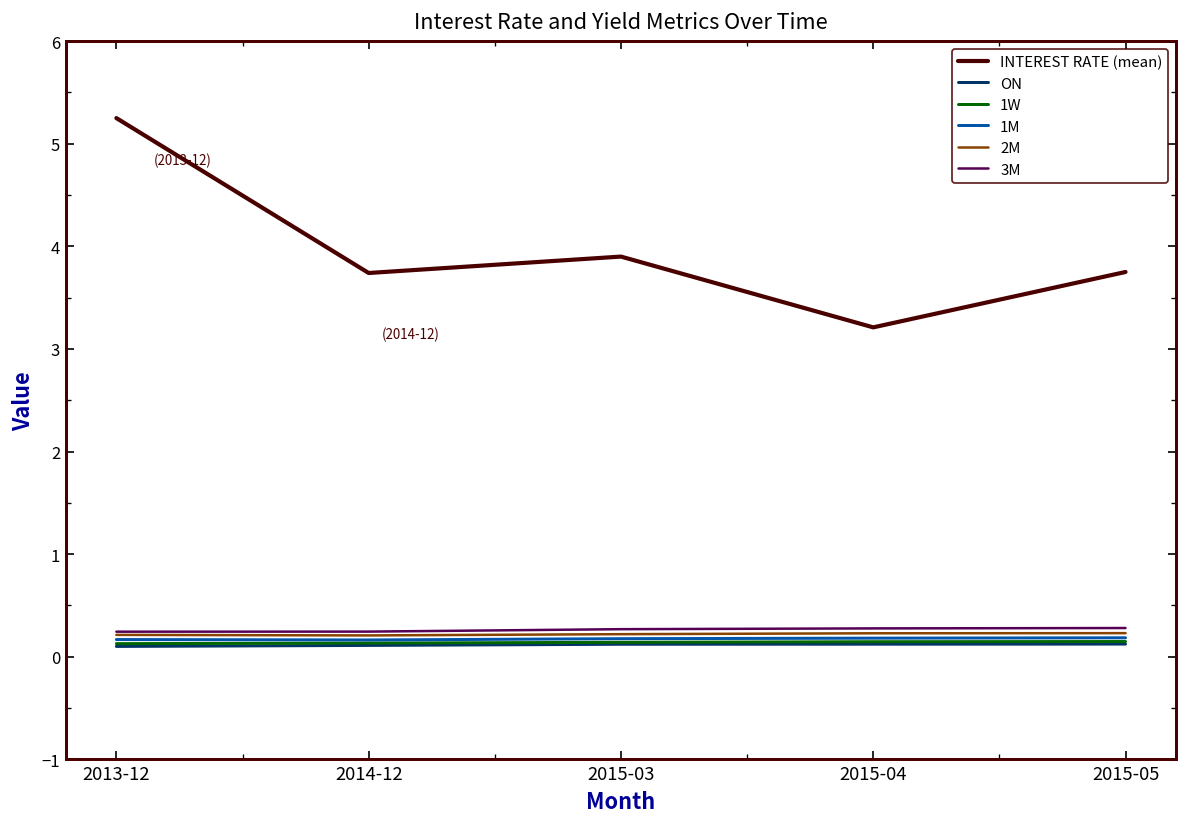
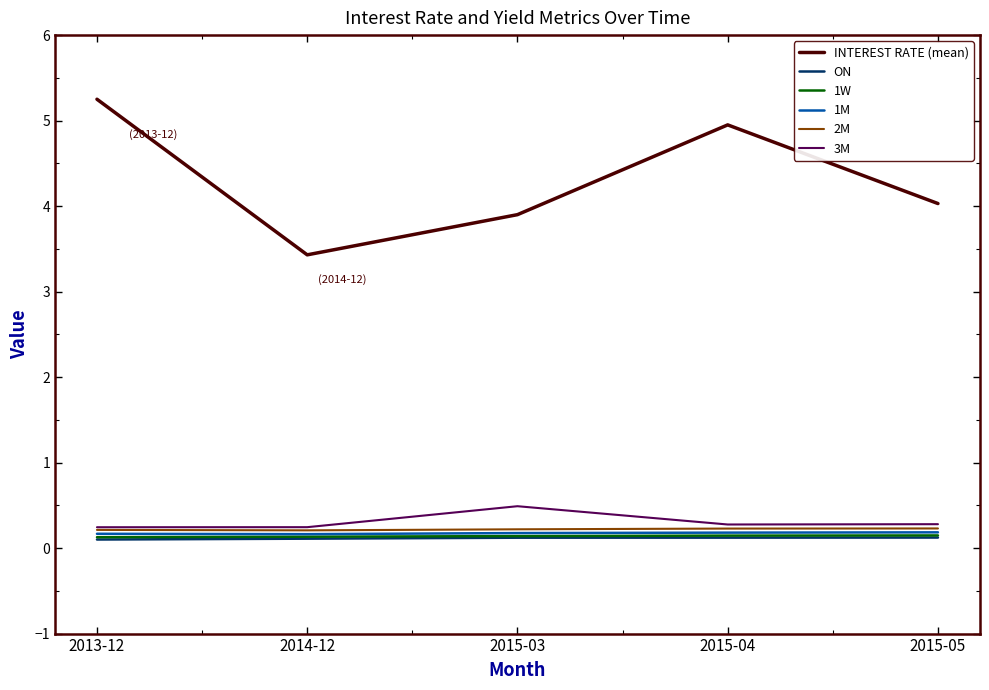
  {
    "INTEREST RATE (mean)": {
      "2013-12": 5.3,
-     "2014-12": 3.7,
+     "2014-12": 3.4,
      "2015-03": 3.9,
-     "2015-04": 3.2,
-     "2015-05": 3.8
+     "2015-04": 5.0,
+     "2015-05": 4.0
    },
    "1M": {
      "2013-12": 0.2,
      "2014-12": 0.2,
      "2015-03": 0.2,
      "2015-04": 0.2,
      "2015-05": 0.2
    },
    "2M": {
      "2013-12": 0.2,
      "2014-12": 0.2,
      "2015-03": 0.2,
      "2015-04": 0.2,
      "2015-05": 0.2
    },
    "3M": {
      "2013-12": 0.2,
      "2014-12": 0.2,
-     "2015-03": 0.3,
+     "2015-03": 0.5,
      "2015-04": 0.3,
      "2015-05": 0.3
    }
  }
